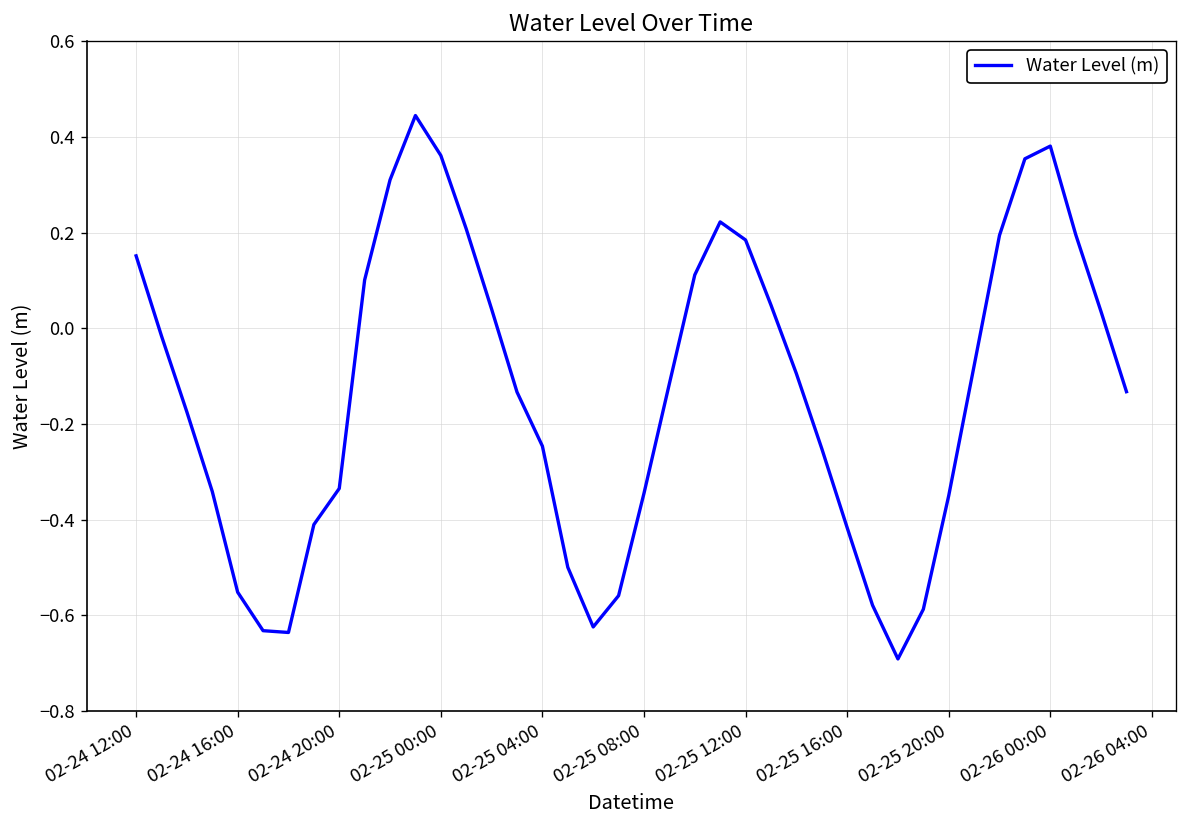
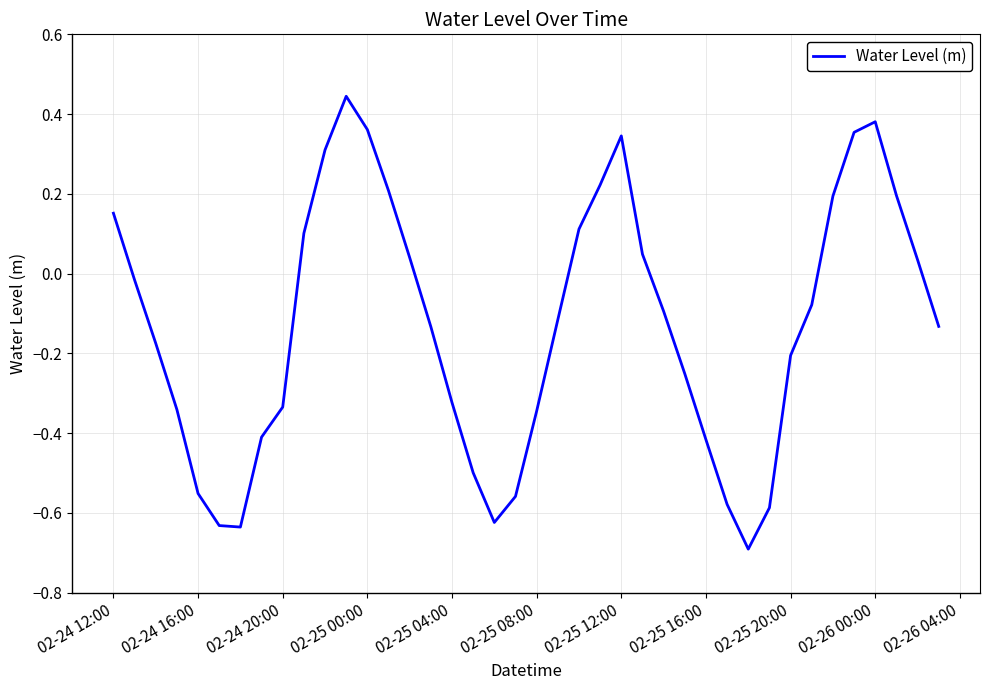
  {
    "02-24 12:00": 0.15,
    "02-24 16:00": -0.55,
    "02-24 20:00": -0.33,
    "02-25 00:00": 0.36,
-   "02-25 04:00": -0.25,
+   "02-25 04:00": -0.32,
    "02-25 08:00": -0.34,
-   "02-25 12:00": 0.18,
+   "02-25 12:00": 0.35,
    "02-25 16:00": -0.42,
-   "02-25 20:00": -0.35,
+   "02-25 20:00": -0.21,
    "02-26 00:00": 0.38
  }
